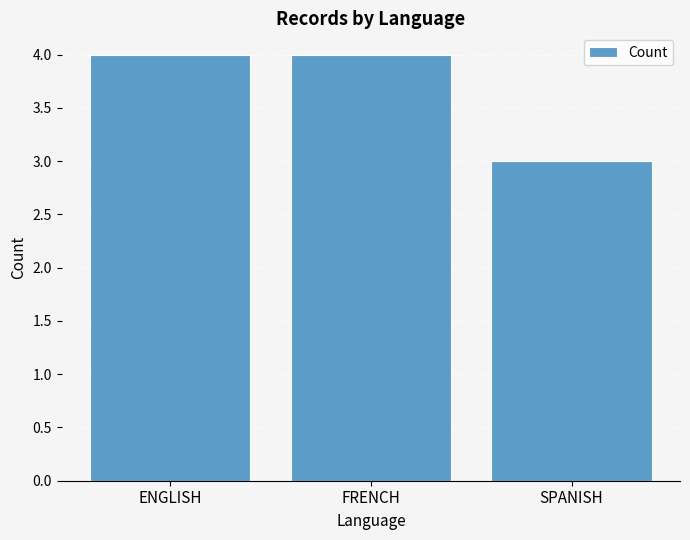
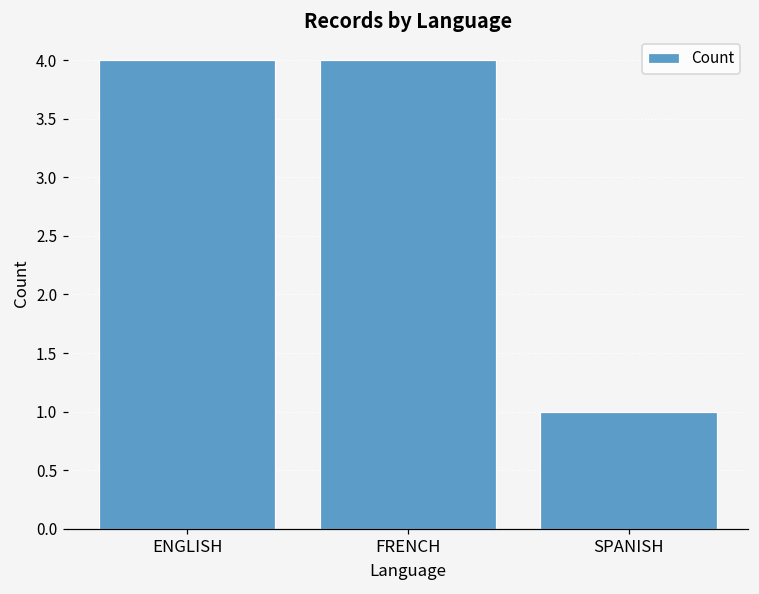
  {
    "ENGLISH": 4,
    "FRENCH": 4,
-   "SPANISH": 3
+   "SPANISH": 1
  }
